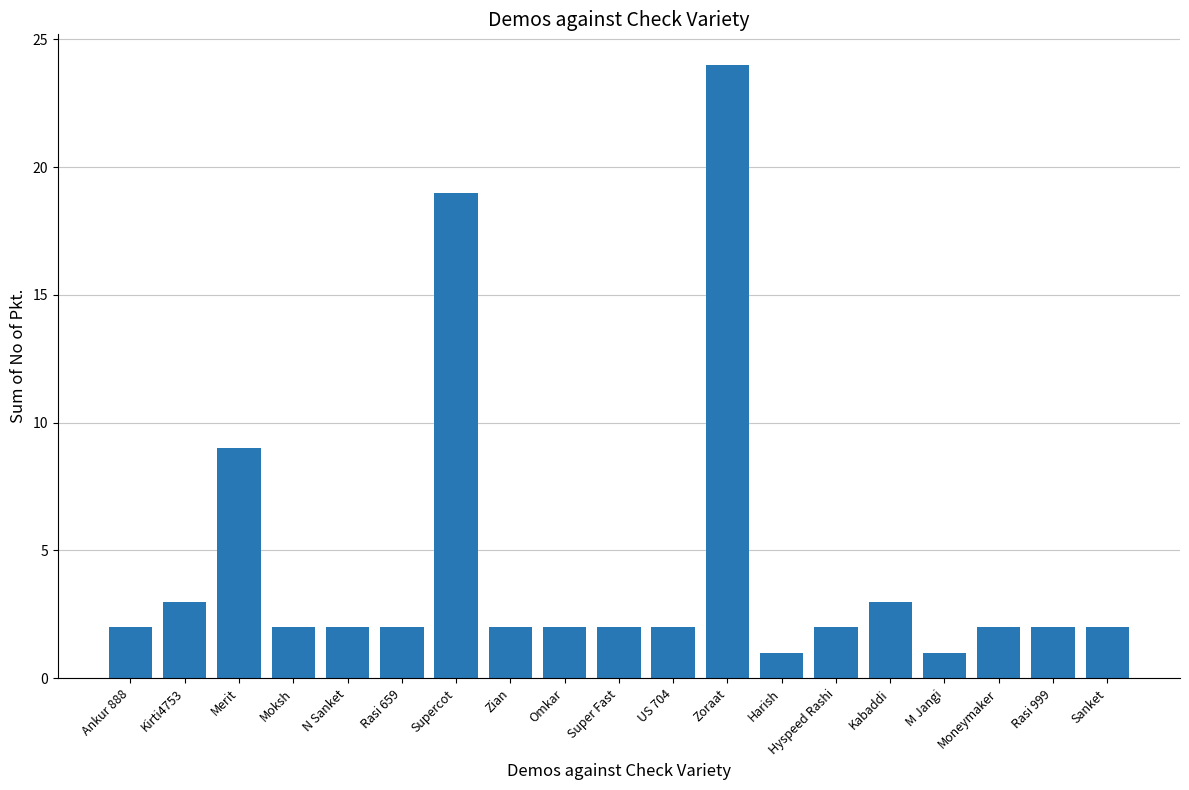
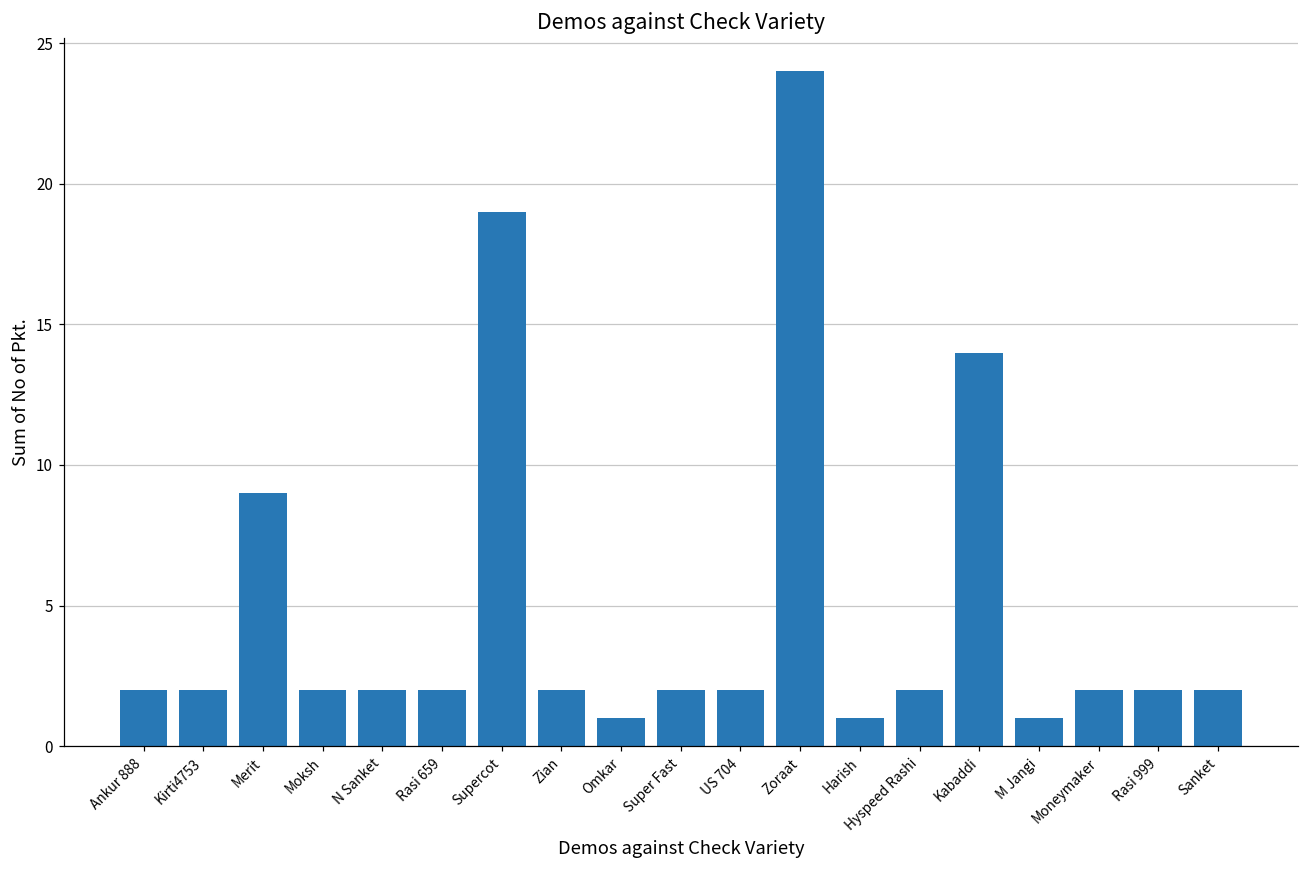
  {
    "Ankur 888": 2,
-   "Kirti4753": 3,
+   "Kirti4753": 2,
    "Merit": 9,
    "Moksh": 2,
    "N Sanket": 2,
    "Rasi 659": 2,
    "Supercot": 19,
    "Zian": 2,
-   "Omkar": 2,
+   "Omkar": 1,
    "Super Fast": 2,
    "US 704": 2,
    "Zoraat": 24,
    "Harish": 1,
    "Hyspeed Rashi": 2,
-   "Kabaddi": 3,
+   "Kabaddi": 14,
    "M Jangi": 1,
    "Moneymaker": 2,
    "Rasi 999": 2,
    "Sanket": 2
  }
